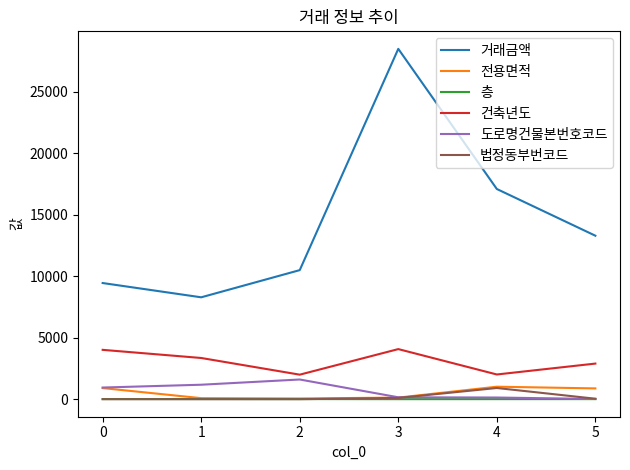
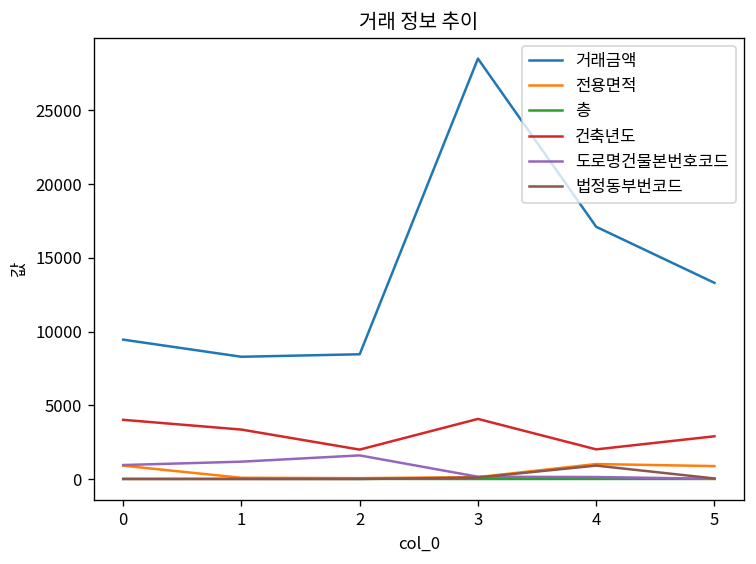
  {
    "거래금액": {
      "0": 9500,
      "1": 8300,
-     "2": 10500,
+     "2": 8500,
      "3": 28500,
      "4": 17100,
      "5": 13300
    },
    "전용면적": {
      "5": 900
    },
    "건축년도": {
      "0": 4000,
      "1": 3400,
      "2": 2000,
      "3": 4100,
      "4": 2000,
      "5": 2900
    },
    "도로명건물본번호코드": {
      "1": 1200,
      "2": 1600
    }
  }
